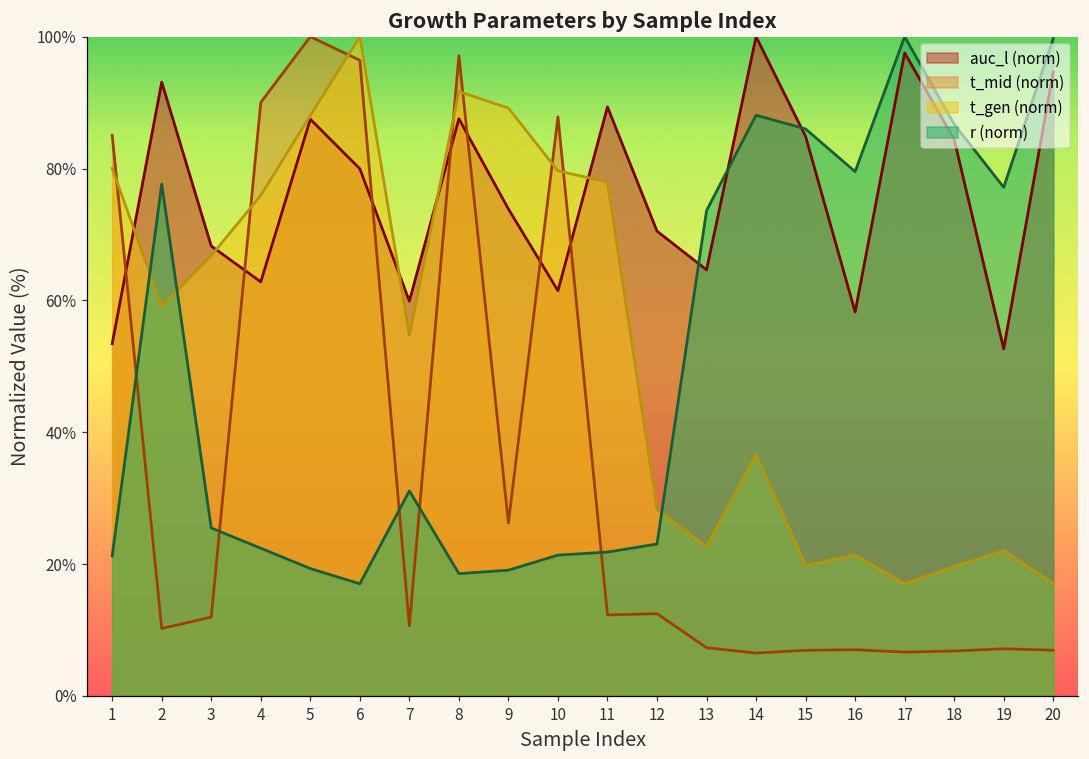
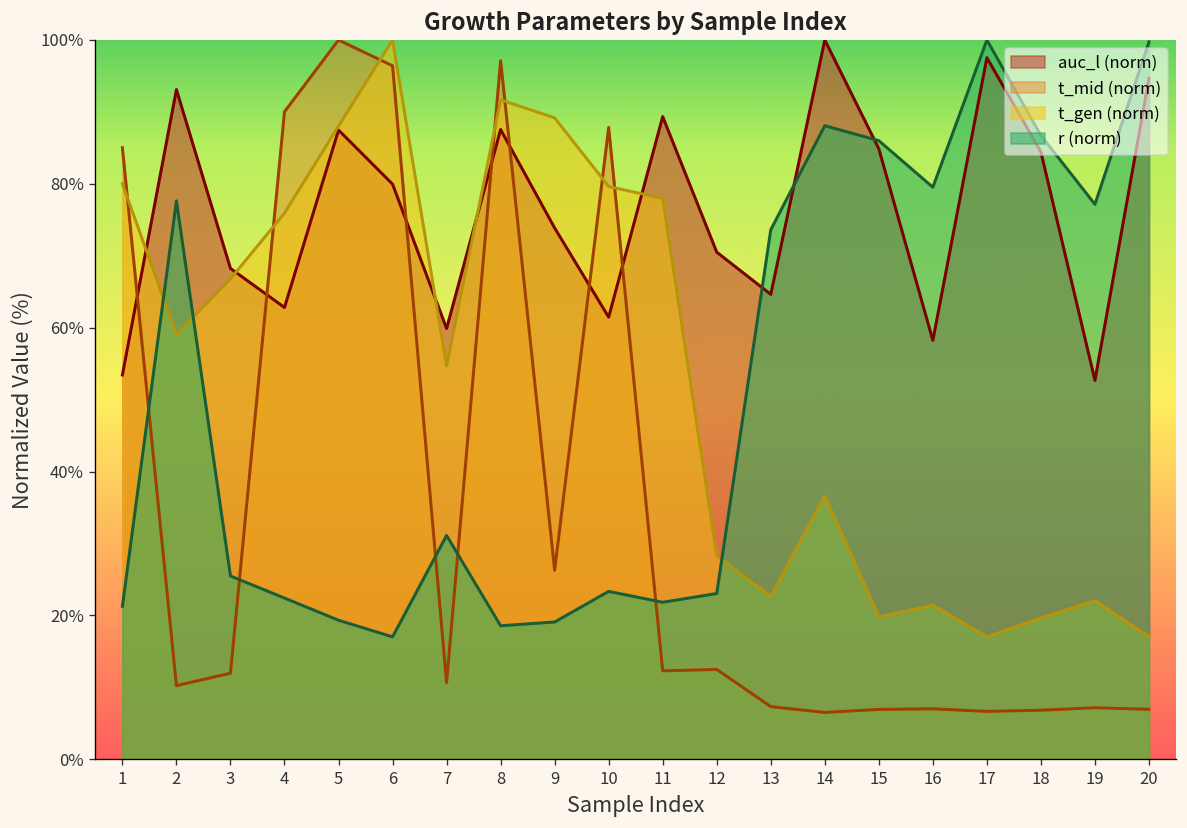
  {
    "t_gen (norm)": {
      "1": "80%",
      "2": "59%",
      "3": "67%",
      "4": "76%",
      "5": "88%",
      "6": "100%",
      "7": "55%",
      "8": "92%",
      "9": "89%",
      "10": "80%",
      "11": "78%",
      "12": "28%",
      "13": "23%",
      "14": "37%",
      "15": "20%",
      "16": "21%",
      "17": "17%",
      "18": "20%",
      "19": "22%",
      "20": "17%"
    },
    "r (norm)": {
      "1": "21%",
      "2": "78%",
      "3": "25%",
      "4": "22%",
      "5": "19%",
      "6": "17%",
      "7": "31%",
      "8": "19%",
      "9": "19%",
-     "10": "21%",
+     "10": "23%",
      "11": "22%",
      "12": "23%",
      "13": "74%",
      "14": "88%",
      "15": "86%",
      "16": "80%",
      "17": "100%",
      "19": "77%",
      "20": "100%"
    }
  }
